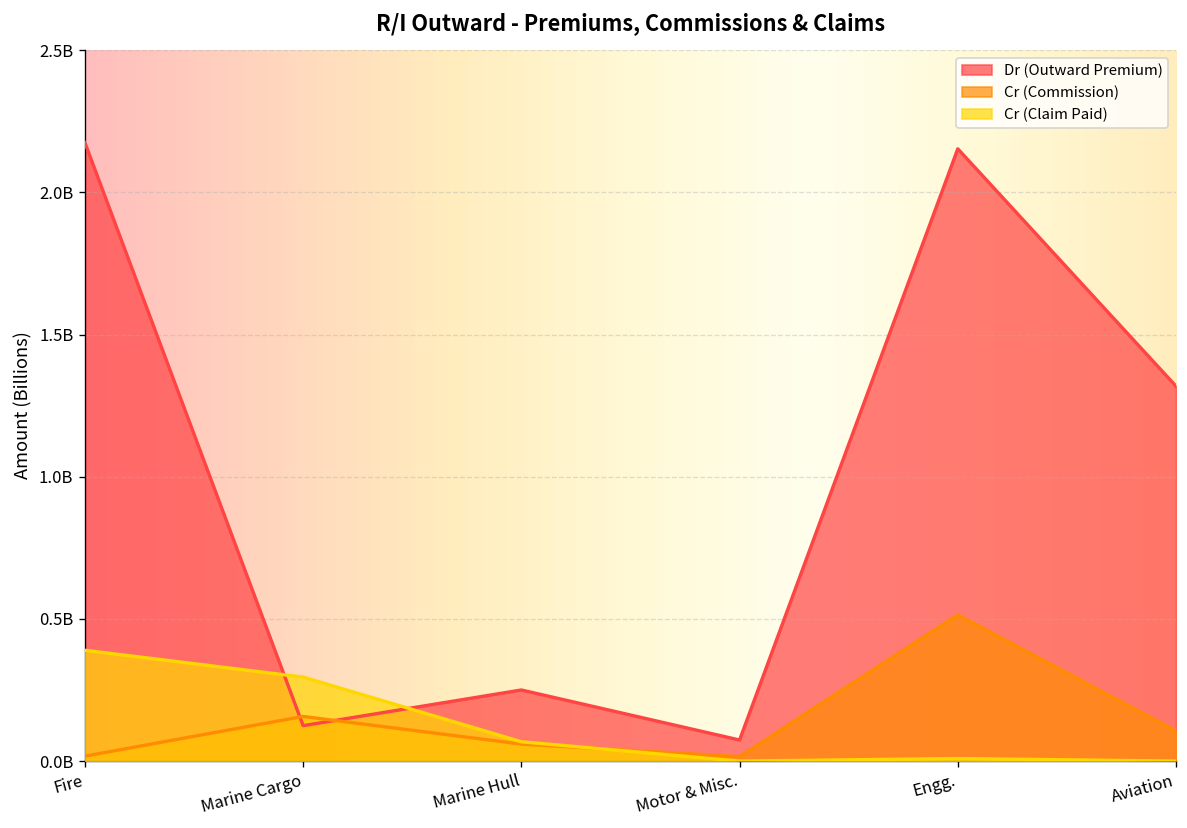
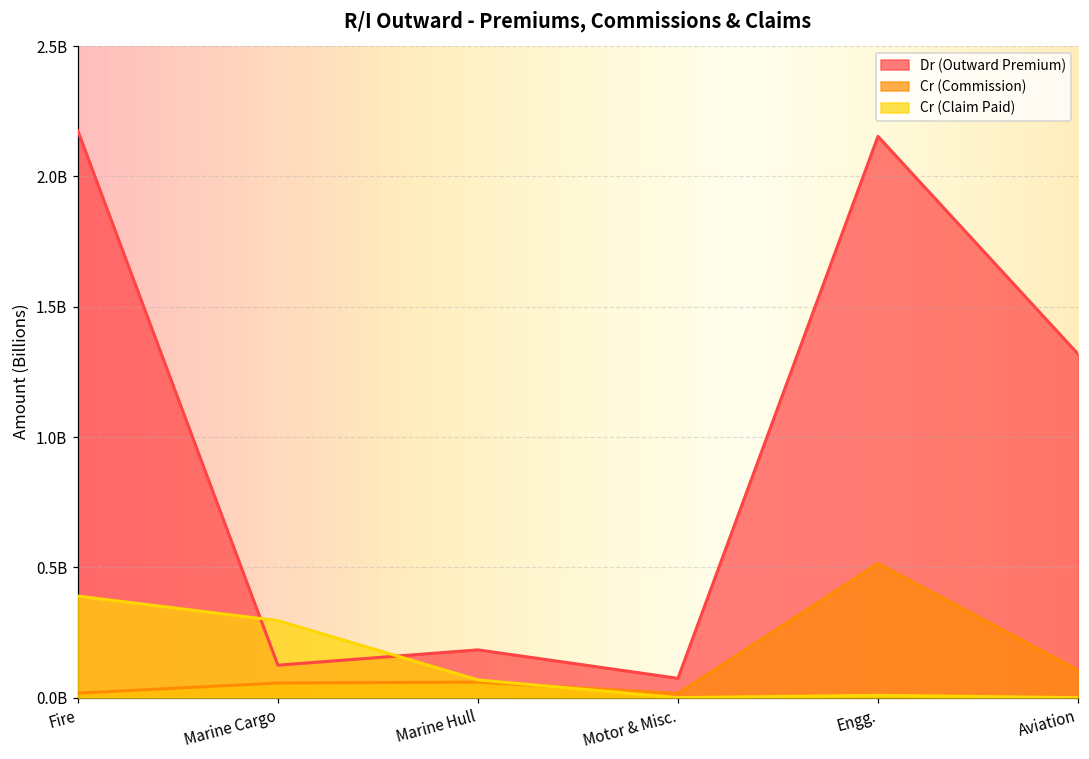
  {
    "Dr (Outward Premium)": {
      "Fire": 2170000000,
      "Marine Cargo": 120000000,
-     "Marine Hull": 250000000,
+     "Marine Hull": 180000000,
      "Motor & Misc.": 70000000,
      "Engg.": 2150000000,
      "Aviation": 1320000000
    },
    "Cr (Commission)": {
      "Fire": 20000000,
-     "Marine Cargo": 160000000,
+     "Marine Cargo": 60000000,
      "Motor & Misc.": 20000000,
      "Engg.": 510000000,
      "Aviation": 110000000
    },
    "Cr (Claim Paid)": {
      "Fire": 390000000,
      "Marine Cargo": 300000000,
      "Motor & Misc.": 0,
      "Engg.": 10000000,
      "Aviation": 0
    }
  }
